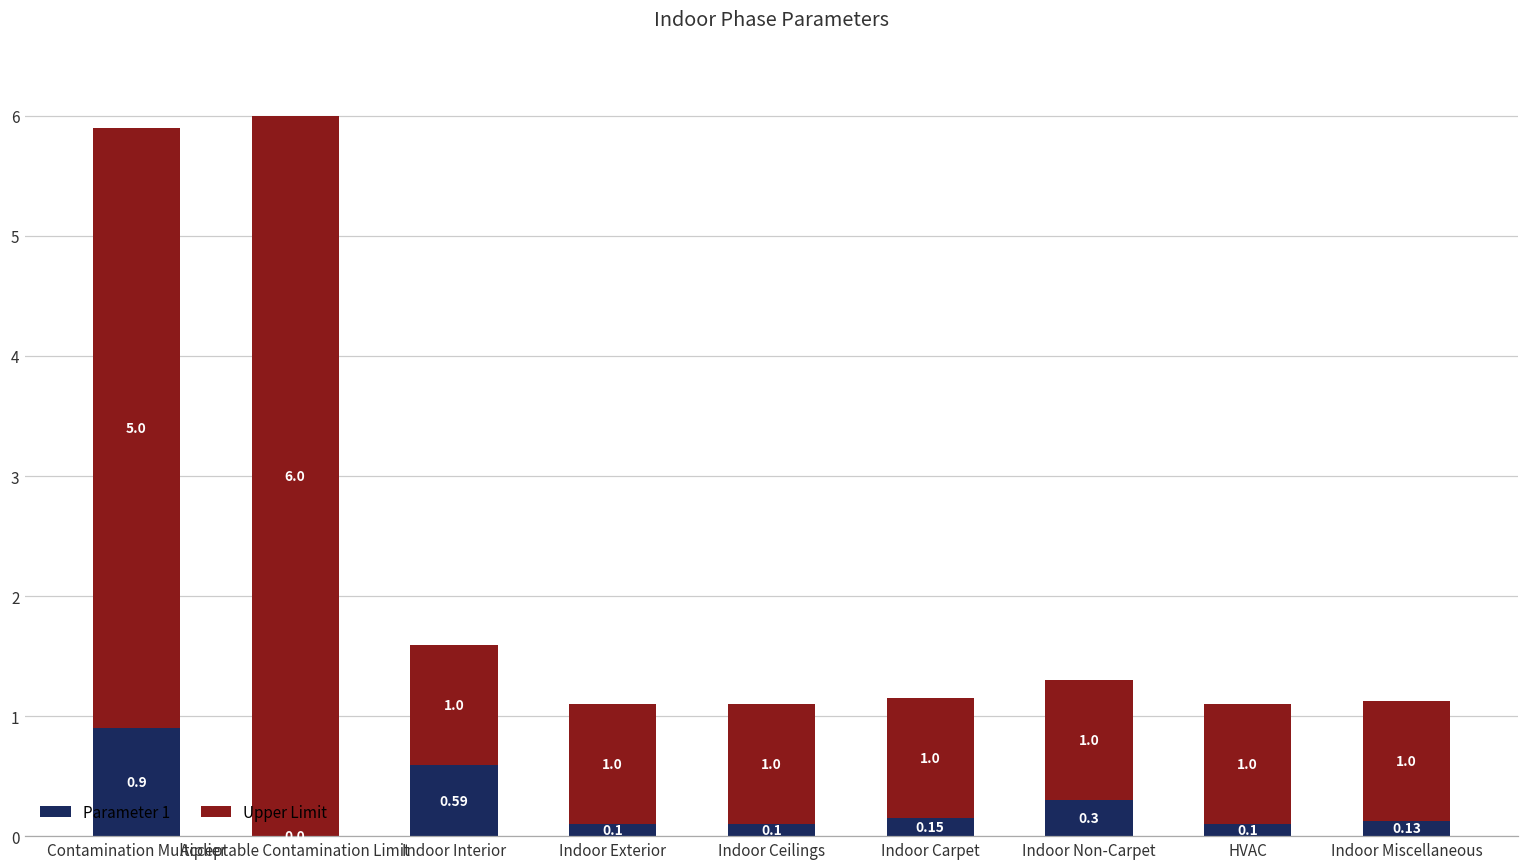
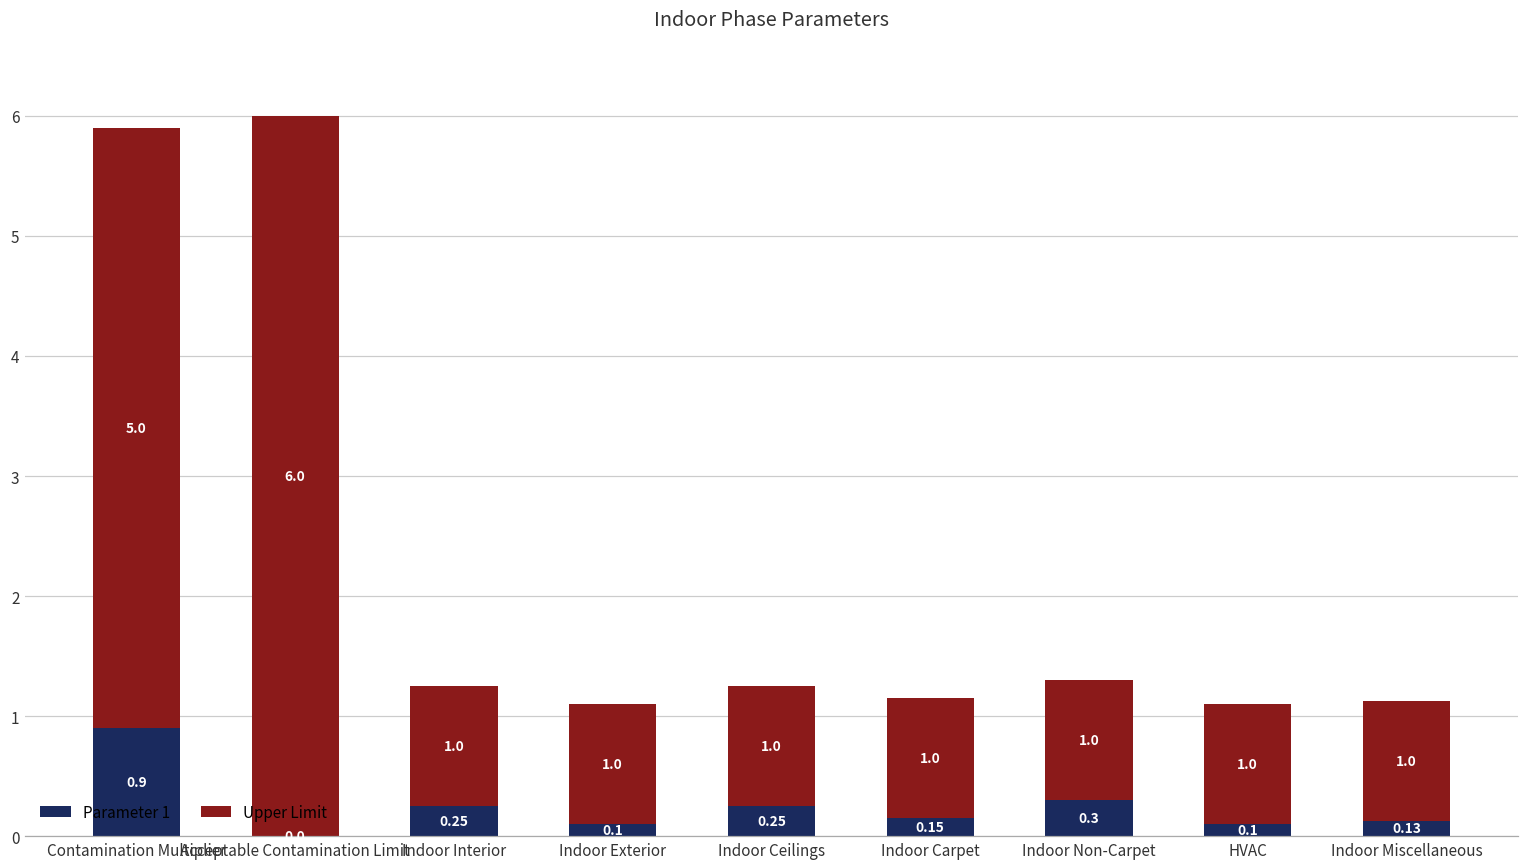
  {
    "Parameter 1": {
-     "Indoor Interior": 0.59,
+     "Indoor Interior": 0.25,
      "Indoor Exterior": 0.1,
-     "Indoor Ceilings": 0.1,
+     "Indoor Ceilings": 0.25,
      "Indoor Carpet": 0.15,
      "Indoor Non-Carpet": 0.3,
      "HVAC": 0.1,
      "Indoor Miscellaneous": 0.13
    },
    "Upper Limit": {
      "Indoor Interior": 1.0,
      "Indoor Exterior": 1.0,
      "Indoor Ceilings": 1.0,
      "Indoor Carpet": 1.0,
      "Indoor Non-Carpet": 1.0,
      "HVAC": 1.0,
      "Indoor Miscellaneous": 1.0
    }
  }
